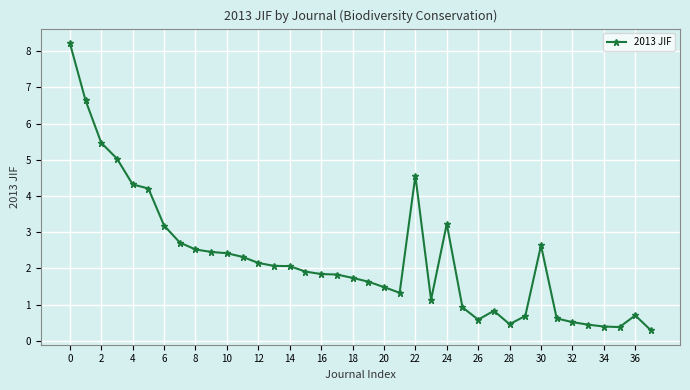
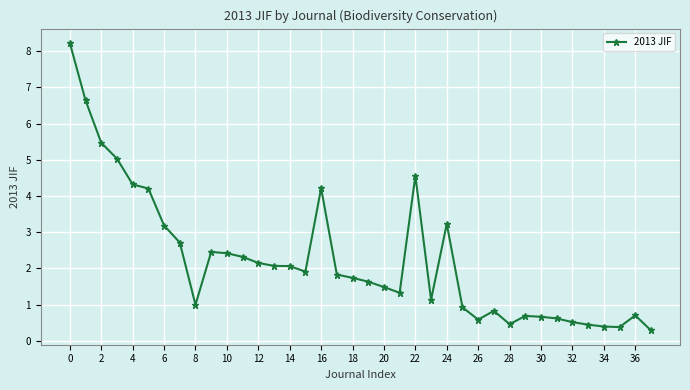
  {
    "0": 8.2,
    "2": 5.5,
    "4": 4.3,
    "6": 3.2,
-   "8": 2.5,
+   "8": 1.0,
    "10": 2.4,
    "12": 2.2,
    "14": 2.1,
-   "16": 1.8,
+   "16": 4.2,
    "18": 1.7,
    "20": 1.5,
    "22": 4.6,
    "24": 3.2,
    "26": 0.6,
    "28": 0.5,
-   "30": 2.6,
+   "30": 0.7,
    "32": 0.5,
    "34": 0.4,
    "36": 0.7
  }
